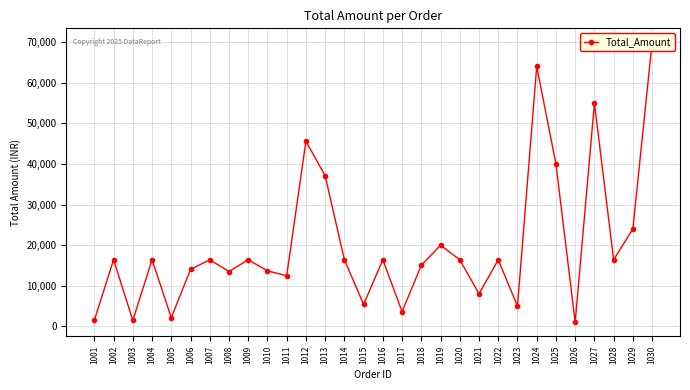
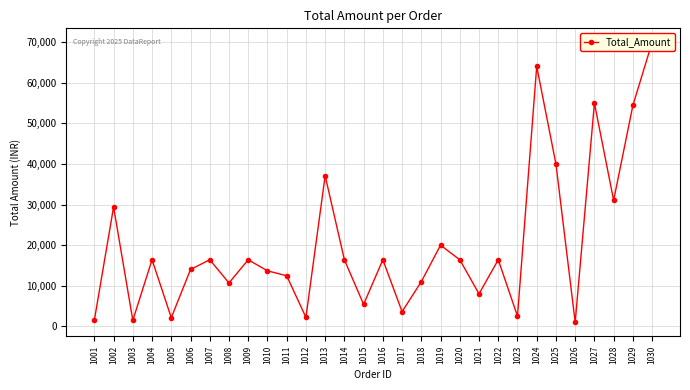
  {
    "1001": "2,000",
-   "1002": "16,000",
+   "1002": "29,000",
    "1003": "1,000",
    "1004": "16,000",
    "1005": "2,000",
    "1006": "14,000",
    "1007": "16,000",
-   "1008": "14,000",
+   "1008": "11,000",
    "1009": "16,000",
    "1010": "14,000",
    "1011": "12,000",
-   "1012": "46,000",
+   "1012": "2,000",
    "1013": "37,000",
    "1014": "16,000",
    "1015": "5,000",
    "1016": "16,000",
    "1017": "4,000",
-   "1018": "15,000",
+   "1018": "11,000",
    "1019": "20,000",
    "1020": "16,000",
    "1021": "8,000",
    "1022": "16,000",
-   "1023": "5,000",
+   "1023": "3,000",
    "1024": "64,000",
    "1025": "40,000",
    "1026": "1,000",
    "1027": "55,000",
-   "1028": "16,000",
-   "1029": "24,000"
+   "1028": "31,000",
+   "1029": "54,000"
  }
